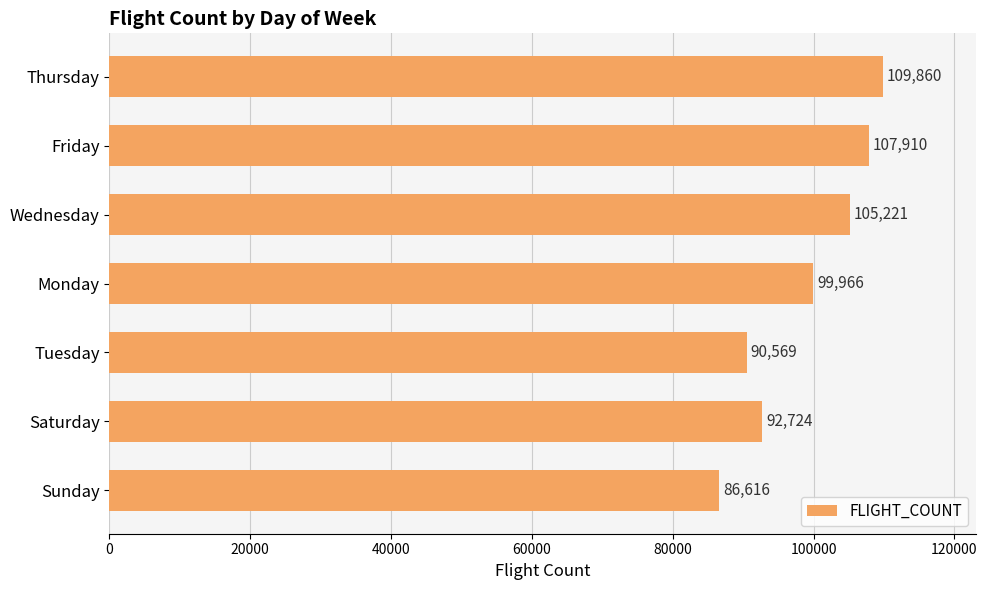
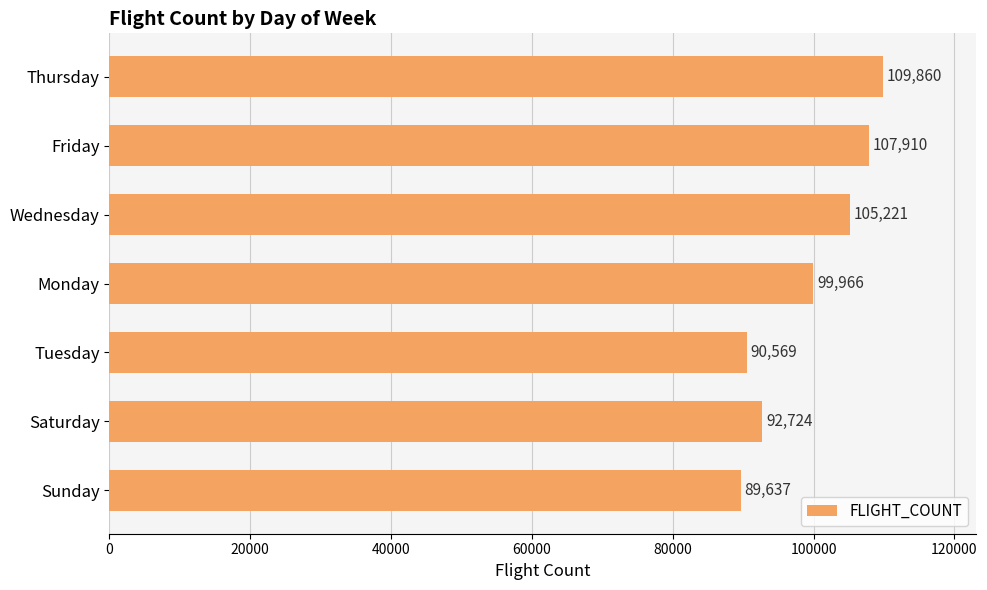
  {
    "Thursday": "109,860",
    "Friday": "107,910",
    "Wednesday": "105,221",
    "Monday": "99,966",
    "Tuesday": "90,569",
    "Saturday": "92,724",
-   "Sunday": "86,616"
+   "Sunday": "89,637"
  }
